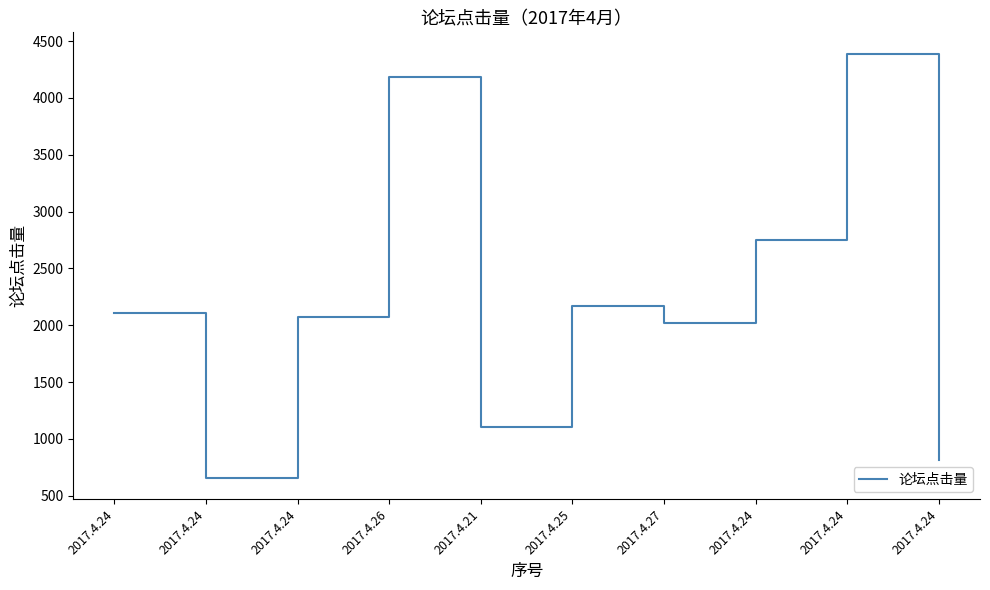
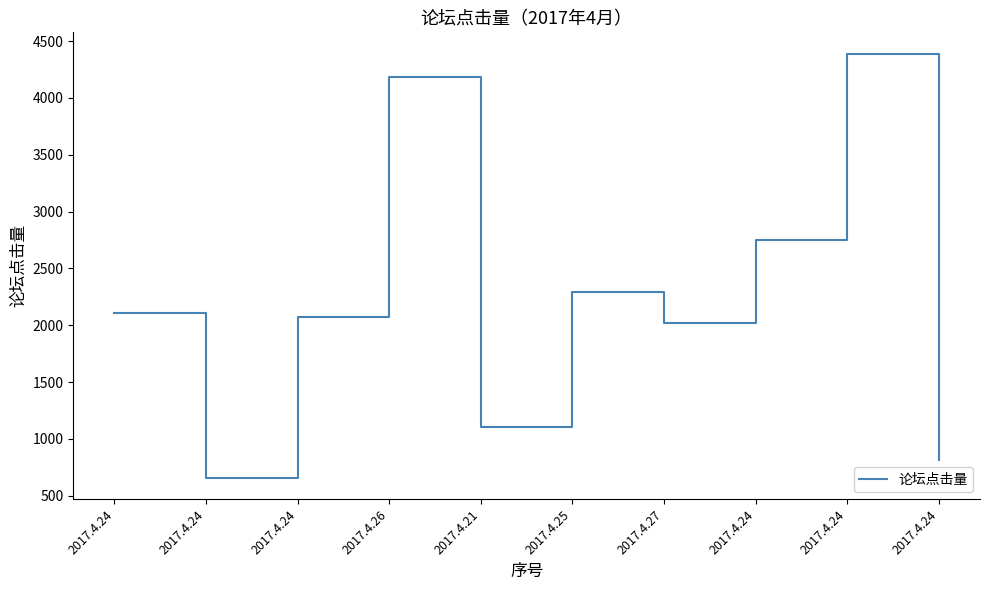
  {
    "2017.4.26": 4190,
    "2017.4.21": 1110,
-   "2017.4.25": 2170,
+   "2017.4.25": 2290,
    "2017.4.27": 2020
  }
